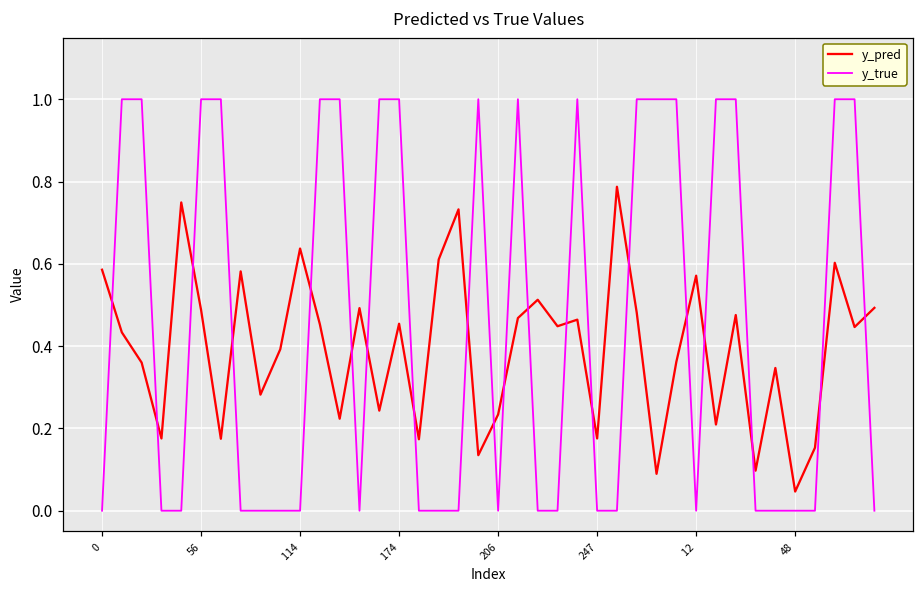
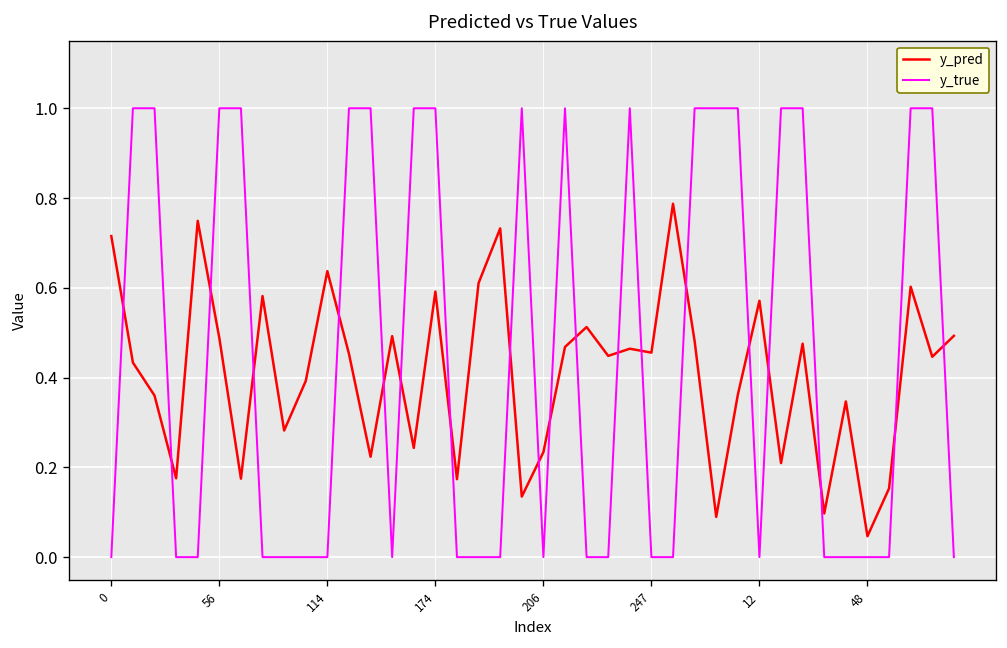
  {
    "y_pred": {
-     "0": 0.59,
+     "0": 0.72,
      "56": 0.49,
      "114": 0.64,
-     "174": 0.45,
+     "174": 0.59,
      "206": 0.23,
-     "247": 0.18,
+     "247": 0.46,
      "48": 0.05
    },
    "y_true": {
      "0": 0.00,
      "56": 1.00,
      "114": 0.00,
      "174": 1.00,
      "206": 0.00,
      "247": 0.00,
      "48": 0.00
    }
  }
